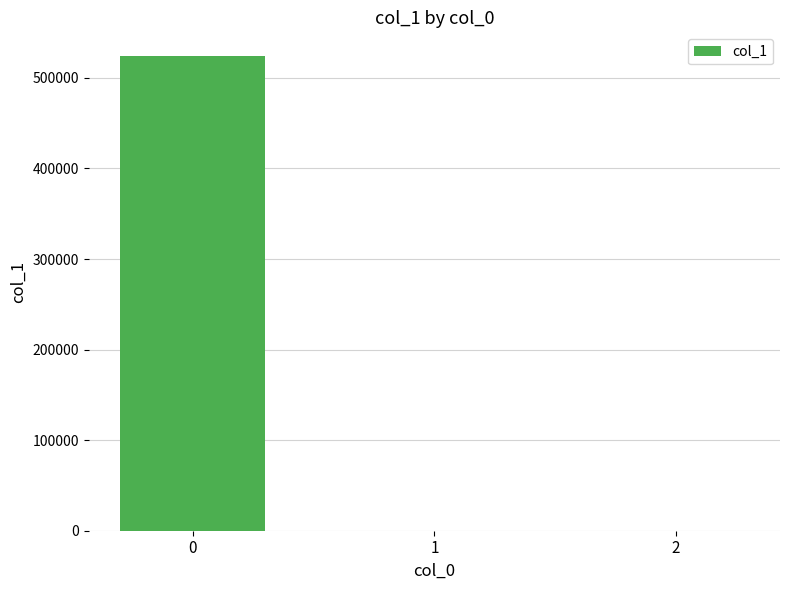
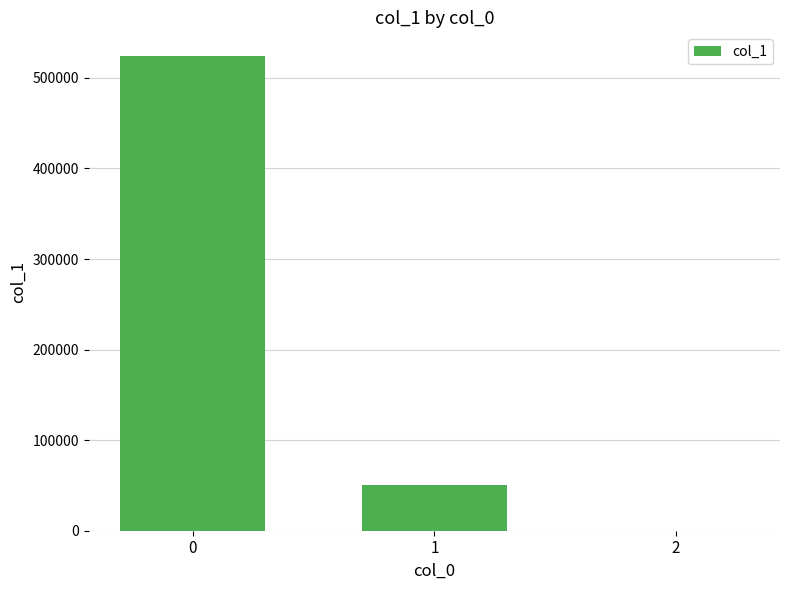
  {
    "0": 520000,
-   "1": 0
+   "1": 50000
  }
